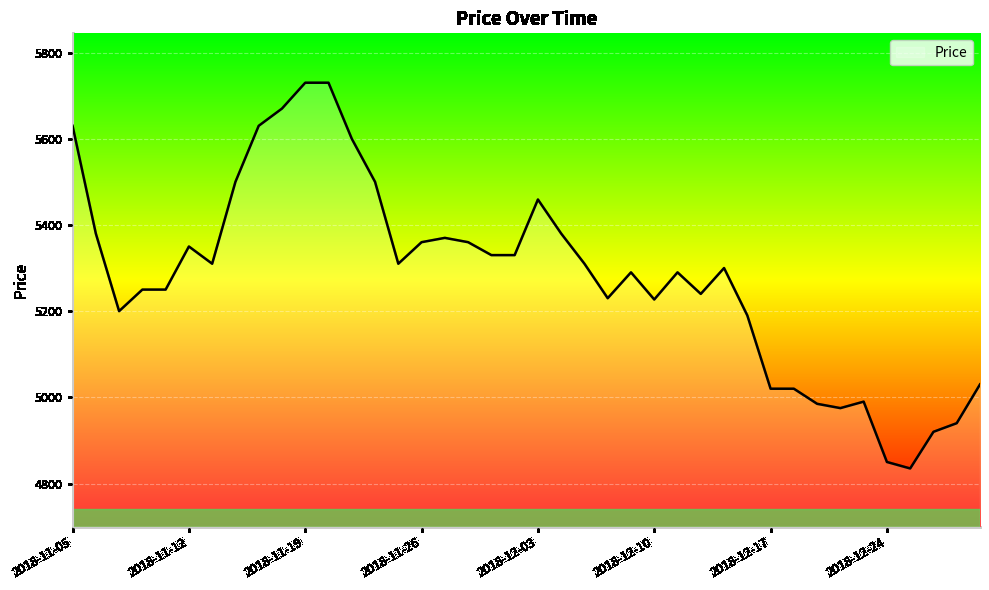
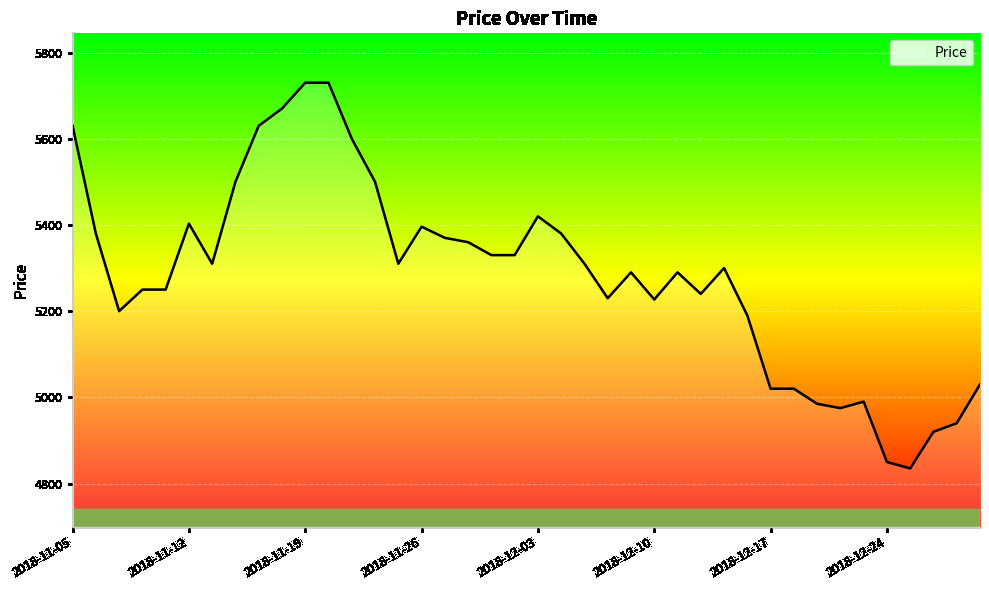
  {
    "2018-11-05": 5630,
-   "2018-11-12": 5350,
+   "2018-11-12": 5400,
    "2018-11-19": 5730,
-   "2018-11-26": 5360,
-   "2018-12-03": 5460,
+   "2018-11-26": 5400,
+   "2018-12-03": 5420,
    "2018-12-10": 5230,
    "2018-12-17": 5020,
    "2018-12-24": 4850
  }
